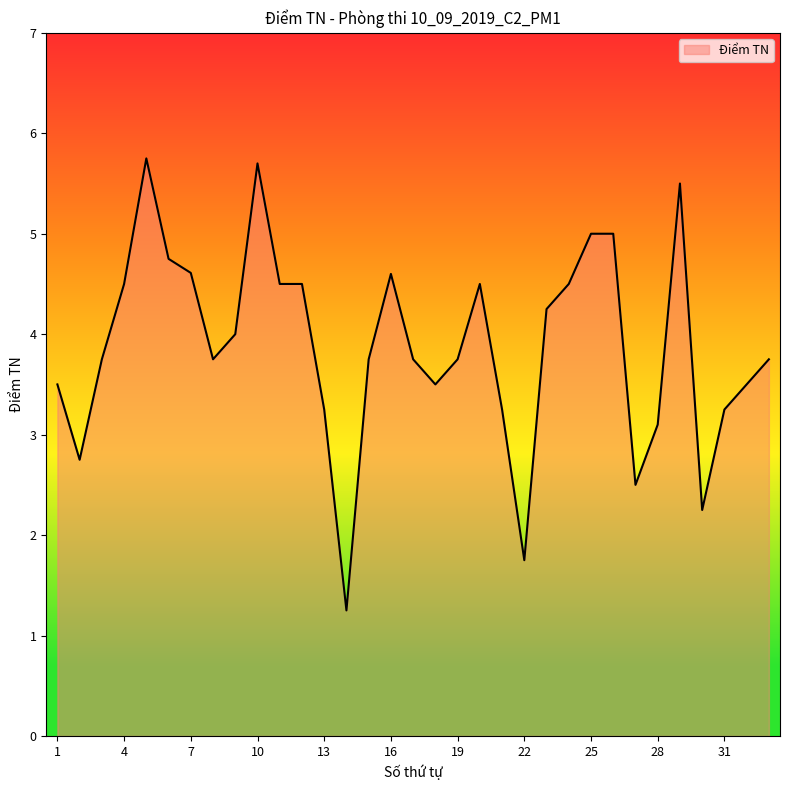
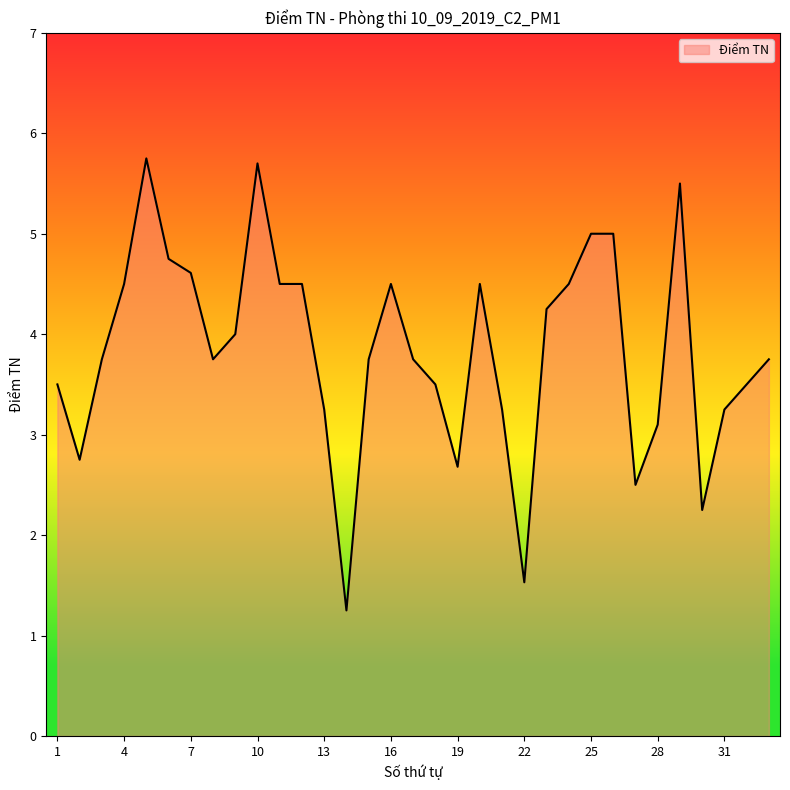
  {
    "1": 3.50,
    "4": 4.50,
    "7": 4.61,
    "10": 5.70,
    "13": 3.25,
-   "16": 4.6,
-   "19": 3.75,
-   "22": 1.75,
+   "16": 4.5,
+   "19": 2.68,
+   "22": 1.53,
    "25": 5.00,
    "28": 3.10,
    "31": 3.25
  }
